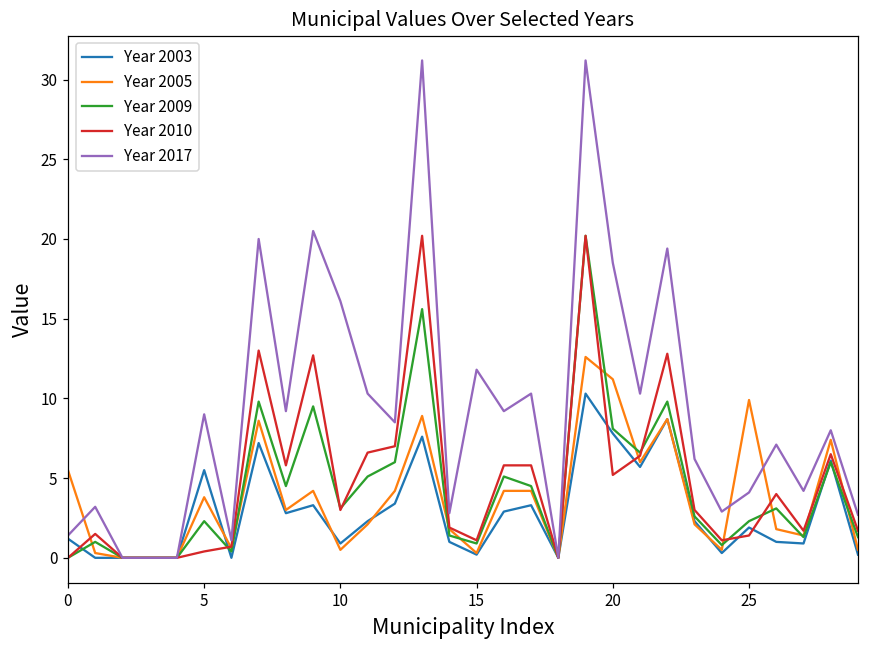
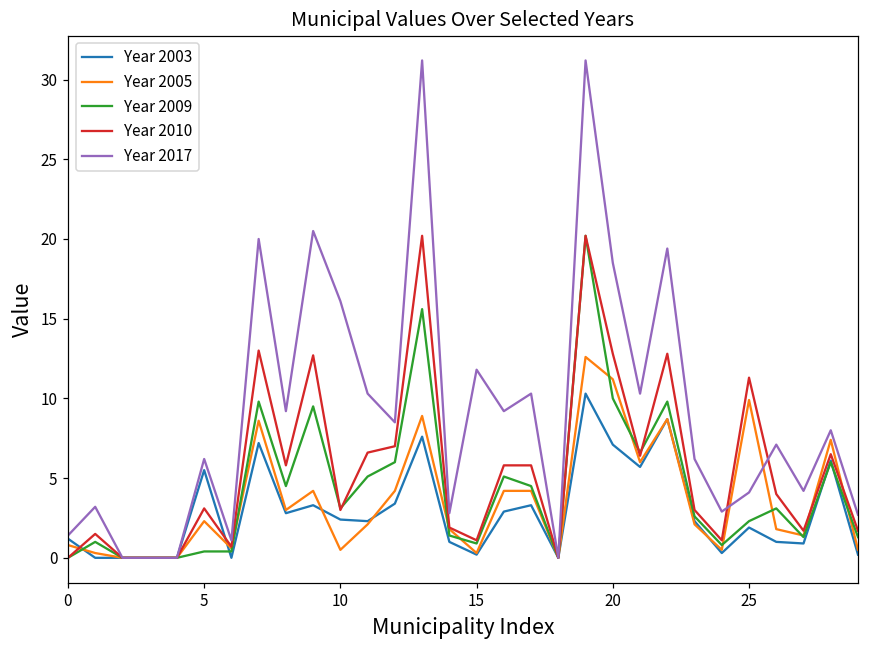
  {
    "Year 2003": {
      "0": 1.2,
      "5": 5.5,
-     "10": 0.9,
-     "20": 7.8,
+     "10": 2.4,
+     "20": 7.1,
      "25": 1.9
    },
    "Year 2005": {
-     "0": 5.5,
-     "5": 3.8,
+     "0": 0.8,
+     "5": 2.3,
      "10": 0.5,
      "20": 11.2,
      "25": 9.9
    },
    "Year 2009": {
-     "5": 2.3,
+     "5": 0.4,
      "15": 0.9,
-     "20": 8.1,
+     "20": 10.0,
      "25": 2.3
    },
    "Year 2010": {
-     "5": 0.4,
+     "5": 3.1,
      "15": 1.1,
-     "20": 5.2,
-     "25": 1.4
+     "20": 12.8,
+     "25": 11.3
    },
    "Year 2017": {
      "0": 1.4,
-     "5": 9.0,
+     "5": 6.2,
      "10": 16.1,
      "15": 11.8,
      "20": 18.5,
      "25": 4.1
    }
  }
